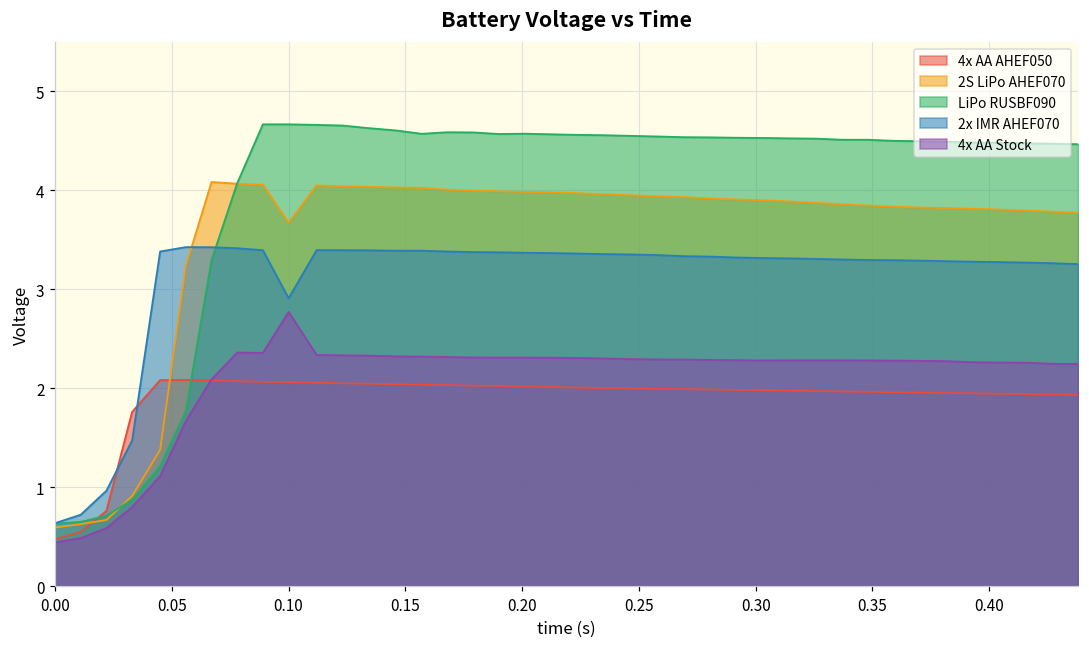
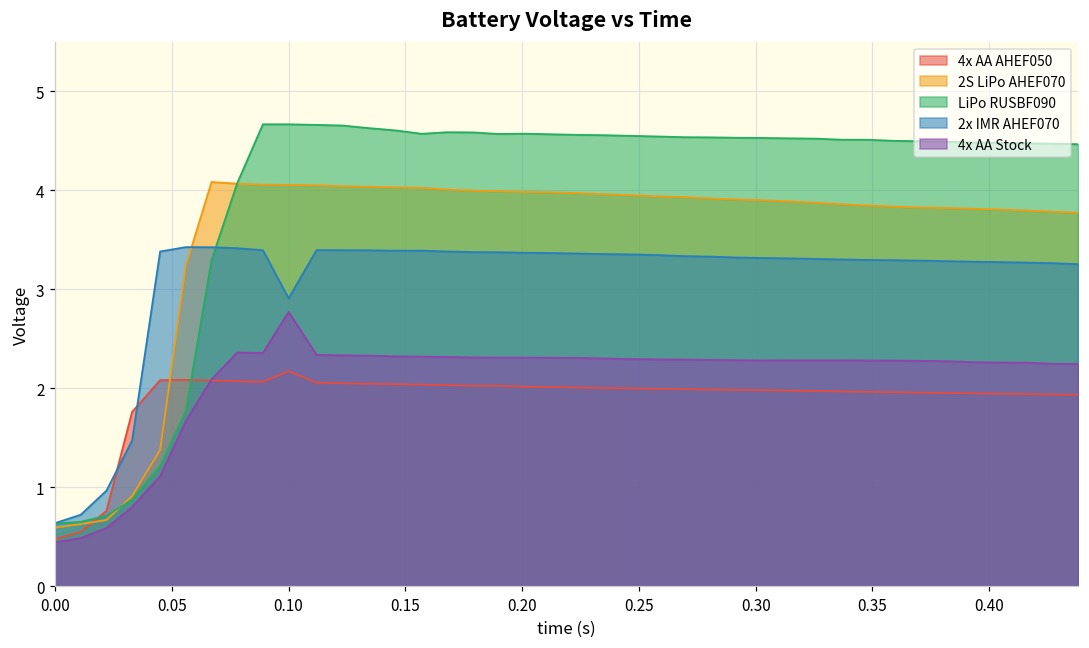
  {
    "4x AA AHEF050": {
      "0.00": 0.5,
-     "0.10": 2.1
+     "0.10": 2.2
    },
    "2S LiPo AHEF070": {
      "0.00": 0.6,
-     "0.10": 3.7
+     "0.10": 4.1
    },
    "LiPo RUSBF090": {
      "0.10": 4.7
    },
    "2x IMR AHEF070": {
      "0.10": 2.9
    },
    "4x AA Stock": {
      "0.00": 0.4,
      "0.10": 2.8
    }
  }
